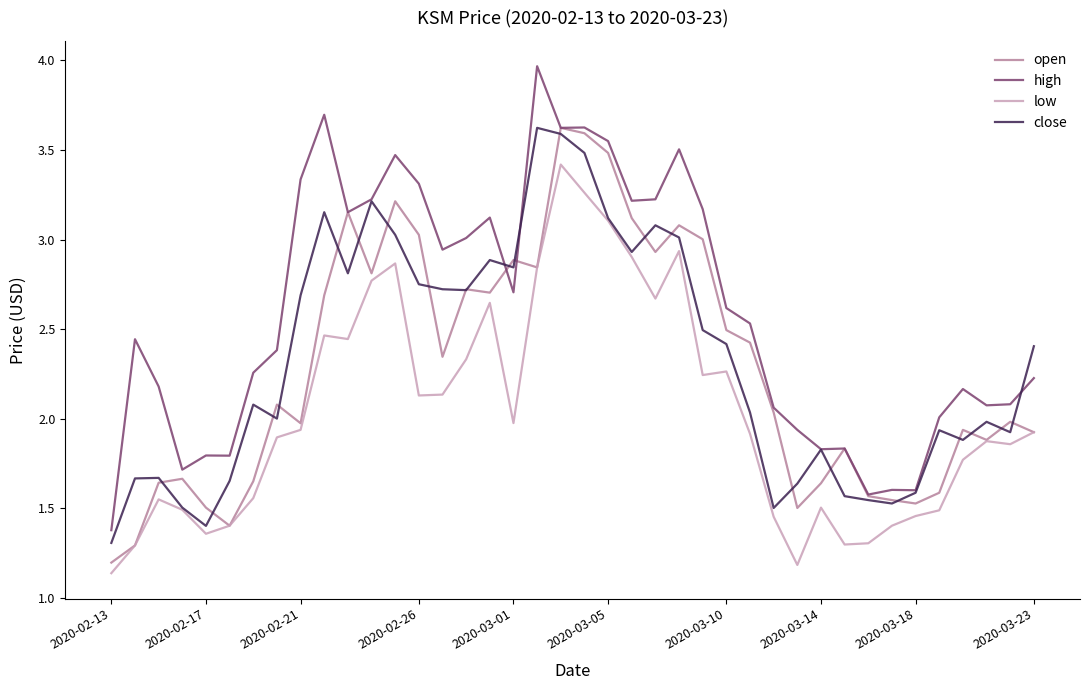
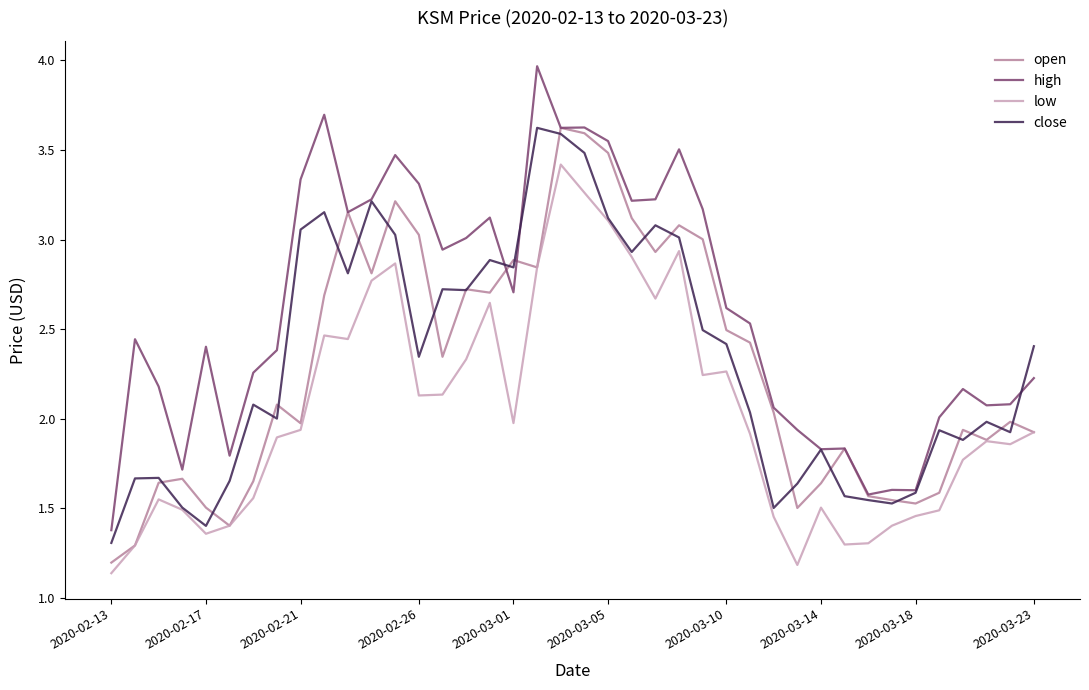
  {
    "high": {
      "2020-02-13": 1.38,
-     "2020-02-17": 1.80,
+     "2020-02-17": 2.40,
      "2020-02-21": 3.34,
      "2020-02-26": 3.31,
      "2020-03-01": 2.71,
      "2020-03-05": 3.55,
      "2020-03-10": 2.62,
      "2020-03-18": 1.60,
      "2020-03-23": 2.23
    },
    "close": {
      "2020-02-13": 1.31,
      "2020-02-17": 1.40,
-     "2020-02-21": 2.69,
-     "2020-02-26": 2.75,
+     "2020-02-21": 3.06,
+     "2020-02-26": 2.35,
      "2020-03-01": 2.85,
      "2020-03-10": 2.42,
      "2020-03-18": 1.59,
      "2020-03-23": 2.41
    }
  }
